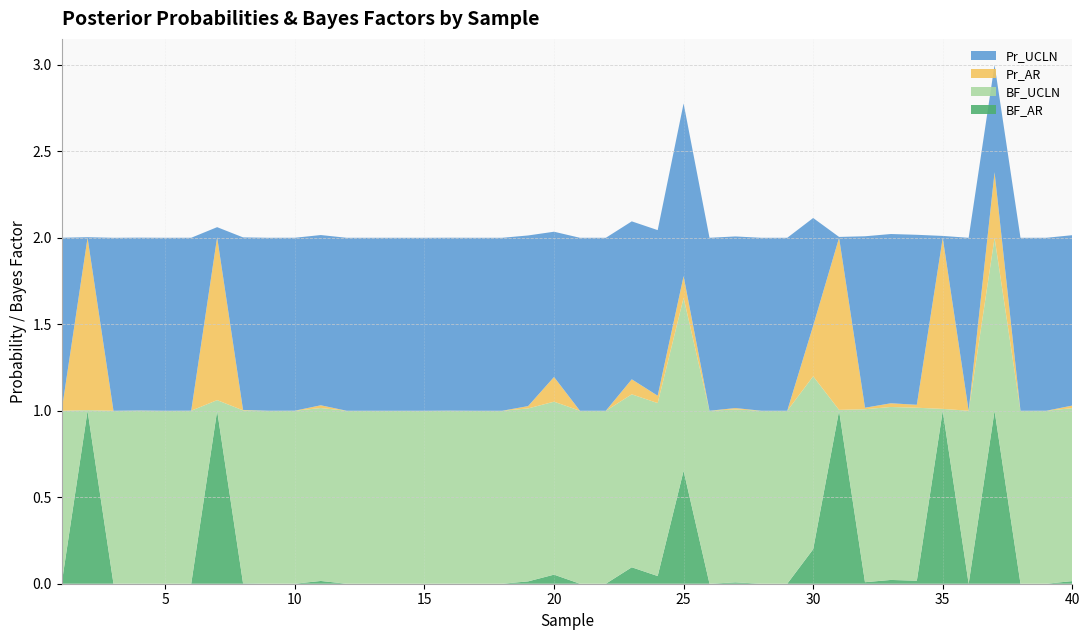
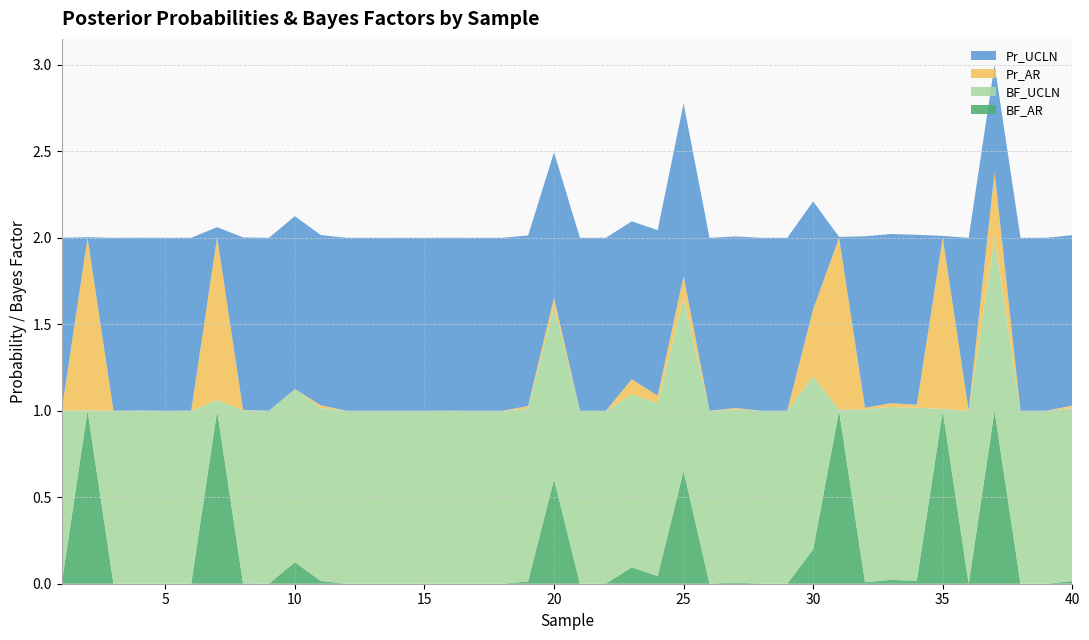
  {
    "BF_AR": {
-     "10": 0.00,
-     "20": 0.05,
+     "10": 0.12,
+     "20": 0.60,
      "25": 0.65,
      "30": 0.20,
      "40": 0.02
    },
    "BF_UCLN": {
      "20": 1.00,
      "25": 1.00,
      "30": 1.00
    },
    "Pr_AR": {
-     "20": 0.14,
+     "20": 0.05,
      "25": 0.13,
-     "30": 0.29
+     "30": 0.39
    },
    "Pr_UCLN": {
      "5": 1.00,
      "10": 1.00,
      "15": 1.00,
      "20": 0.84,
      "25": 1.00,
      "30": 0.62,
      "40": 0.99
    }
  }
